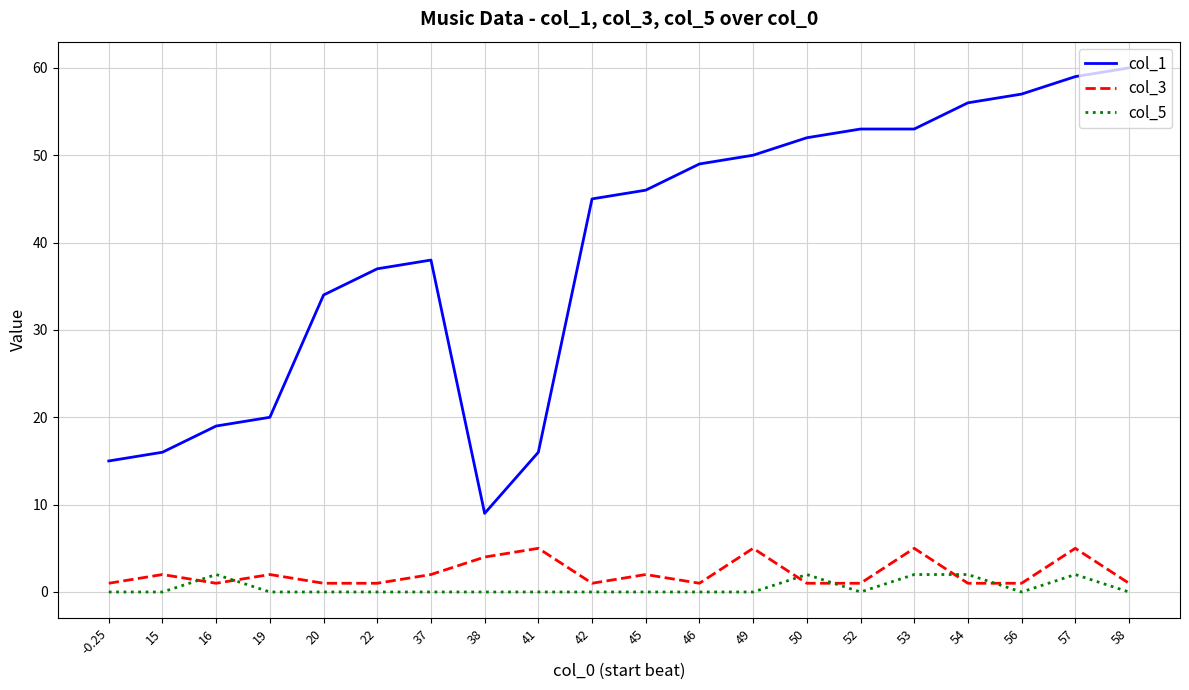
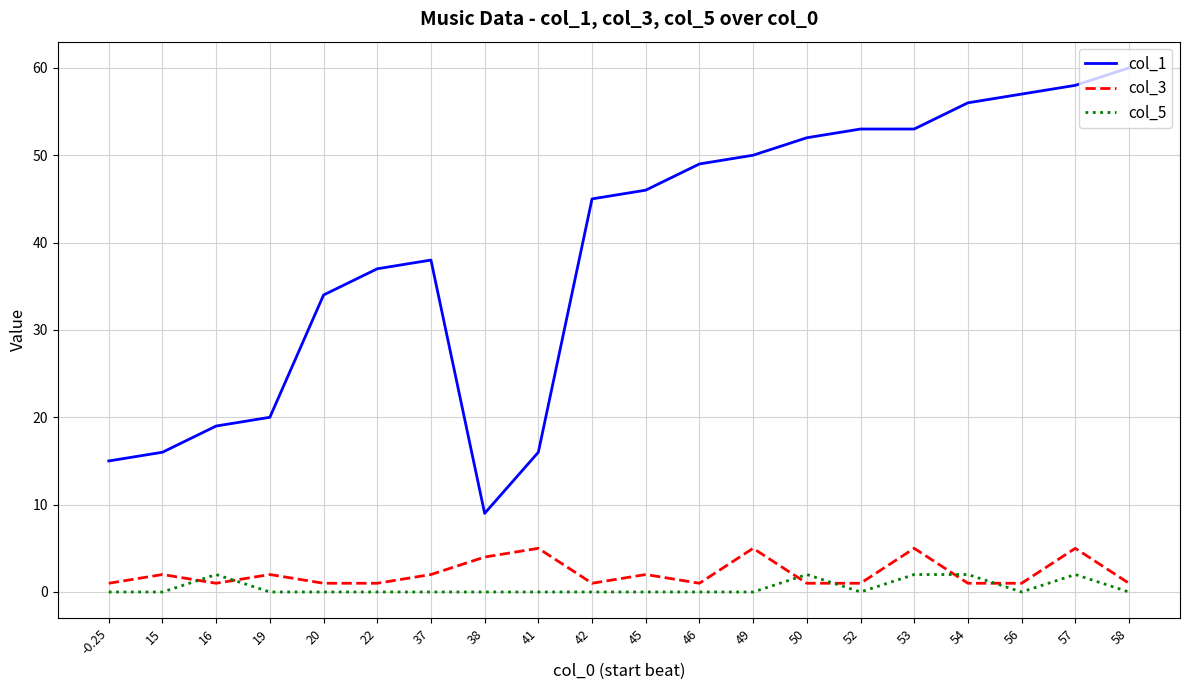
  {
    "col_1": {
      "-0.25": 15,
      "15": 16,
      "16": 19,
      "19": 20,
      "20": 34,
      "22": 37,
      "37": 38,
      "38": 9,
      "41": 16,
      "42": 45,
      "45": 46,
      "46": 49,
      "49": 50,
      "50": 52,
      "52": 53,
      "53": 53,
      "54": 56,
      "56": 57,
-     "57": 59
+     "57": 58
    },
    "col_3": {
      "-0.25": 1,
      "15": 2,
      "16": 1,
      "19": 2,
      "20": 1,
      "22": 1,
      "37": 2,
      "38": 4,
      "41": 5,
      "42": 1,
      "45": 2,
      "46": 1,
      "49": 5,
      "50": 1,
      "52": 1,
      "53": 5,
      "54": 1,
      "56": 1,
      "57": 5,
      "58": 1
    },
    "col_5": {
      "-0.25": 0,
      "15": 0,
      "16": 2,
      "19": 0,
      "20": 0,
      "22": 0,
      "37": 0,
      "38": 0,
      "41": 0,
      "42": 0,
      "45": 0,
      "46": 0,
      "49": 0,
      "50": 2,
      "52": 0,
      "53": 2,
      "54": 2,
      "56": 0,
      "57": 2,
      "58": 0
    }
  }
